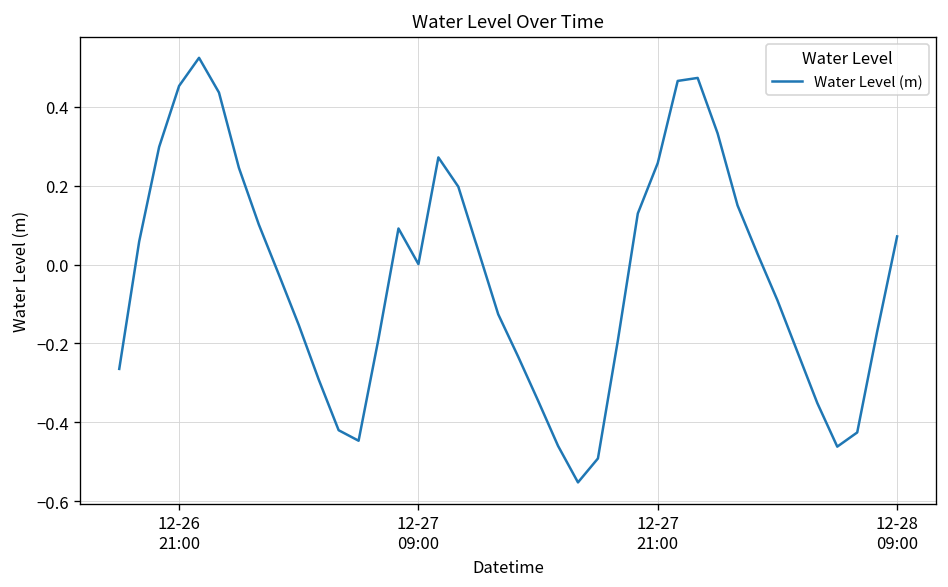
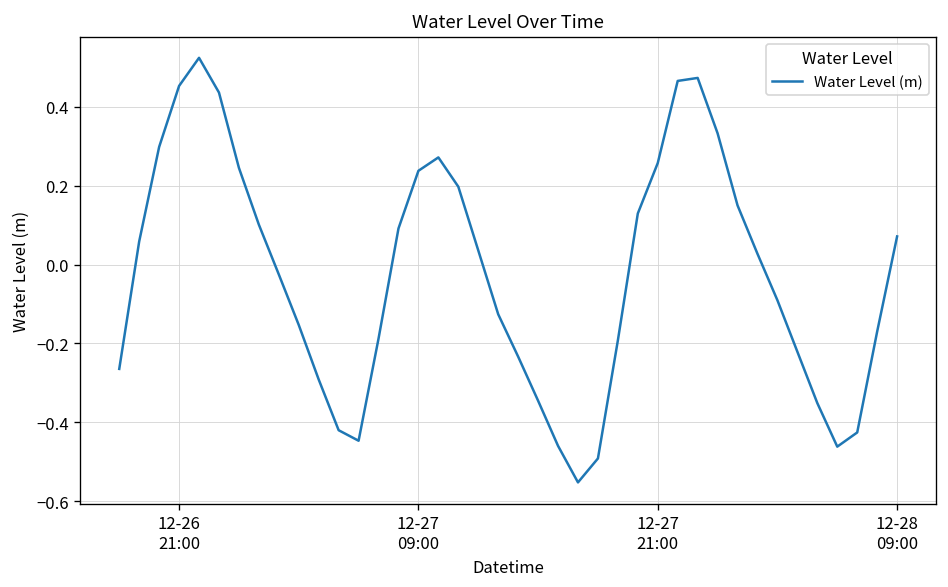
  {
    "12-26 21:00": 0.45,
-   "12-27 09:00": 0.00,
+   "12-27 09:00": 0.24,
    "12-27 21:00": 0.26,
    "12-28 09:00": 0.07
  }
